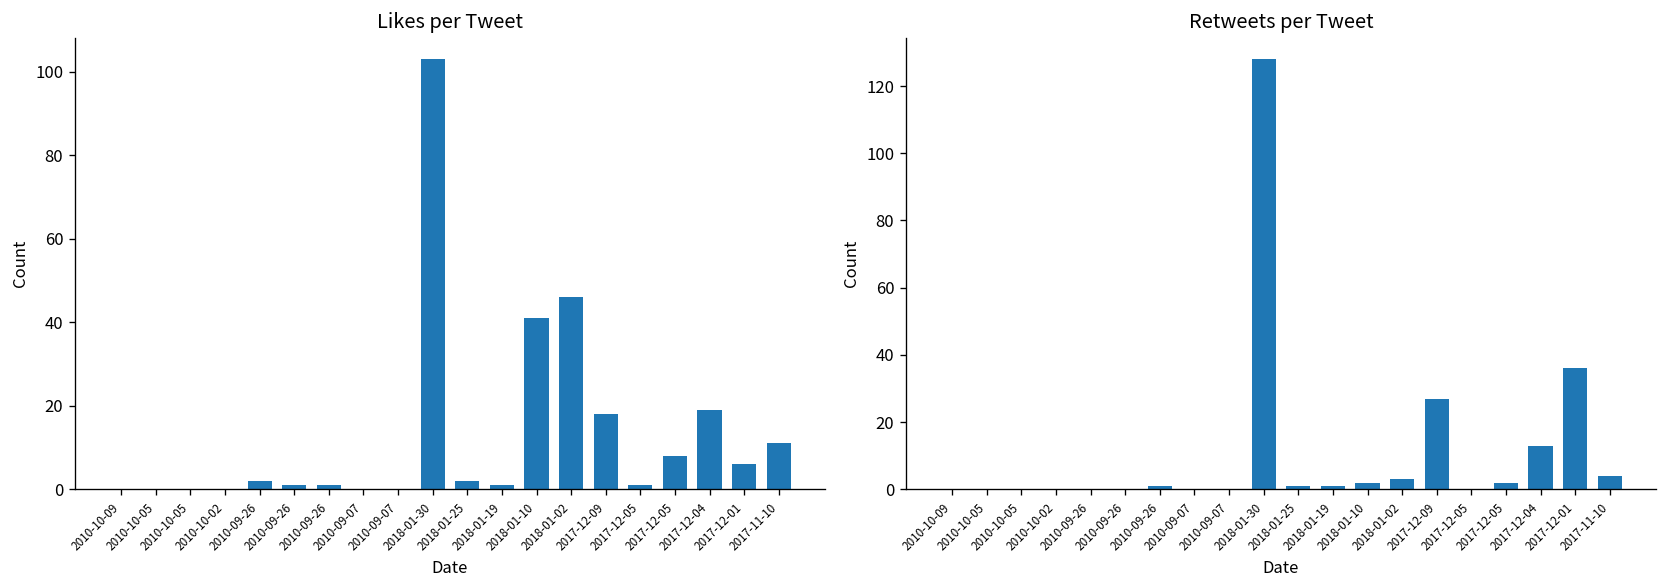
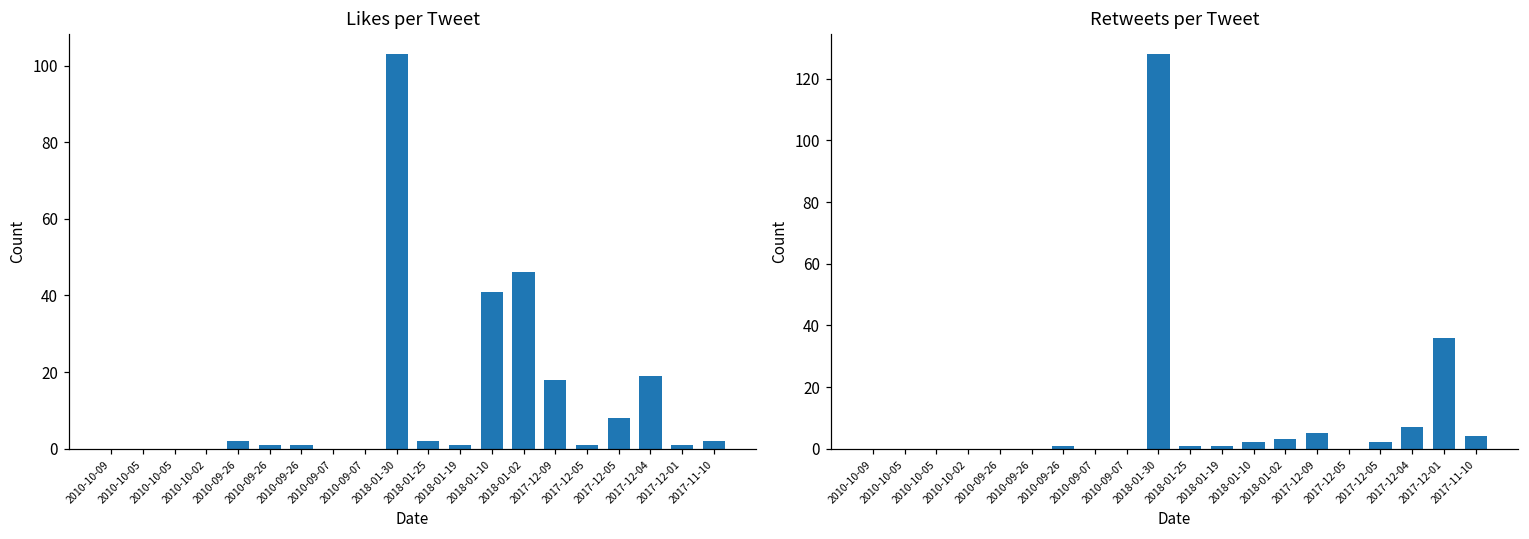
  {
    "Likes per Tweet": {
      "2010-10-09": 0,
      "2010-10-02": 0,
      "2018-01-30": 103,
      "2018-01-25": 2,
      "2018-01-19": 1,
      "2018-01-10": 41,
      "2018-01-02": 46,
      "2017-12-09": 18,
      "2017-12-04": 19,
-     "2017-12-01": 6,
-     "2017-11-10": 11
+     "2017-12-01": 1,
+     "2017-11-10": 2
    },
    "Retweets per Tweet": {
      "2010-10-09": 0,
      "2010-10-02": 0,
      "2018-01-30": 128,
      "2018-01-25": 1,
      "2018-01-19": 1,
      "2018-01-10": 2,
      "2018-01-02": 3,
-     "2017-12-09": 27,
-     "2017-12-04": 13,
+     "2017-12-09": 5,
+     "2017-12-04": 7,
      "2017-12-01": 36,
      "2017-11-10": 4
    }
  }
